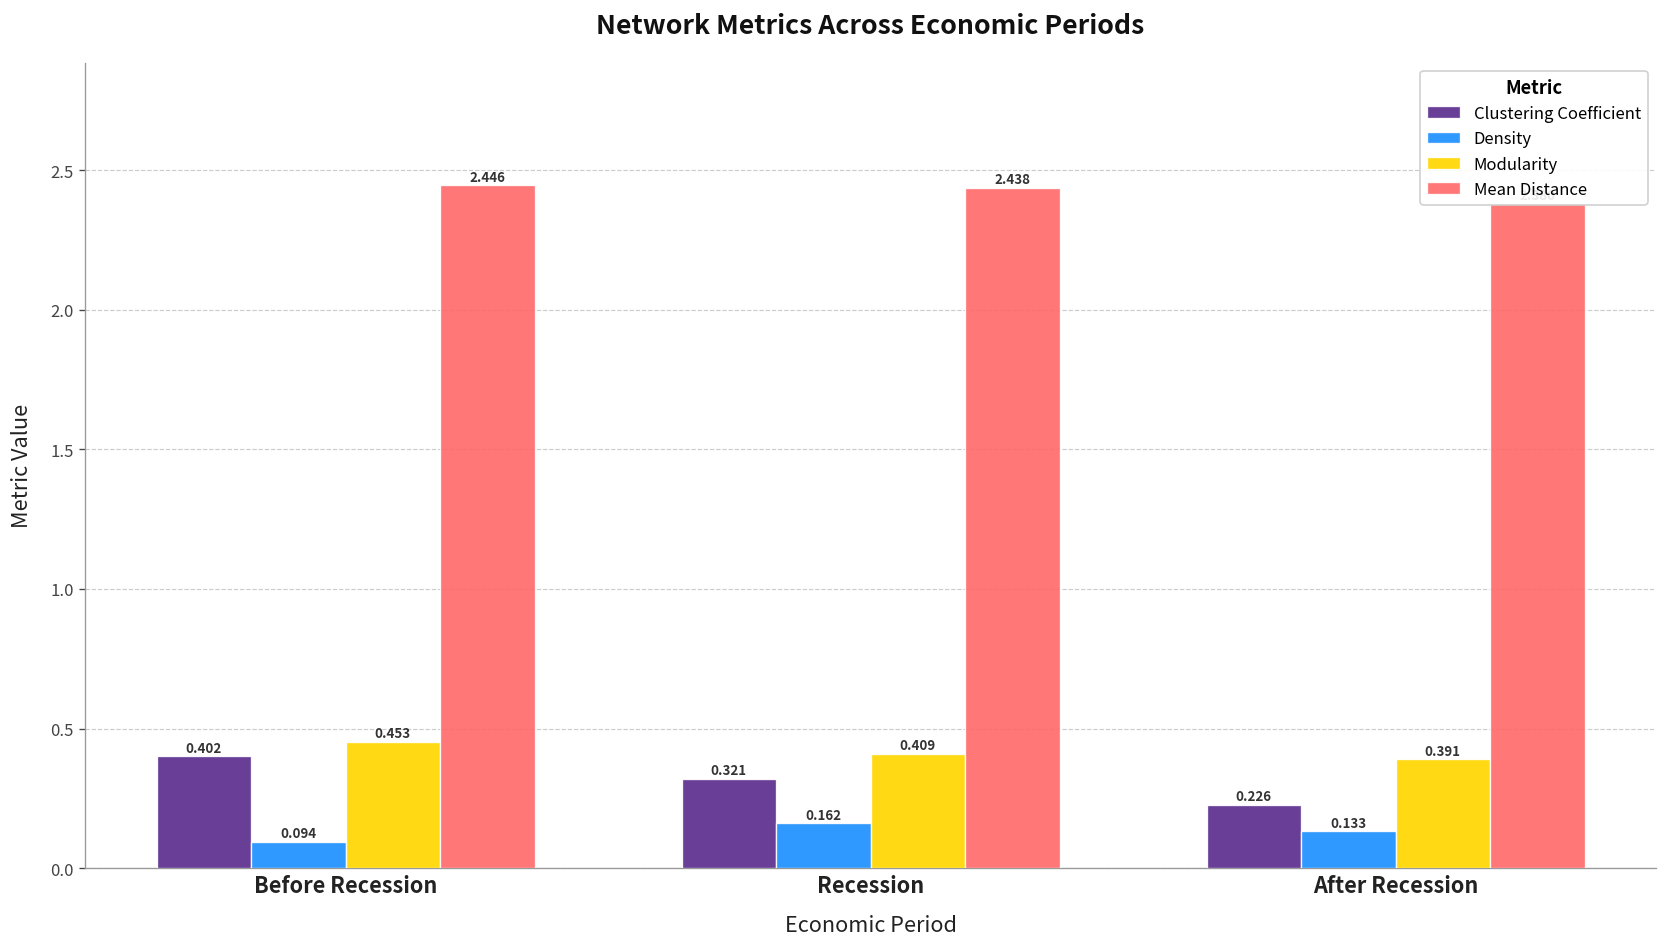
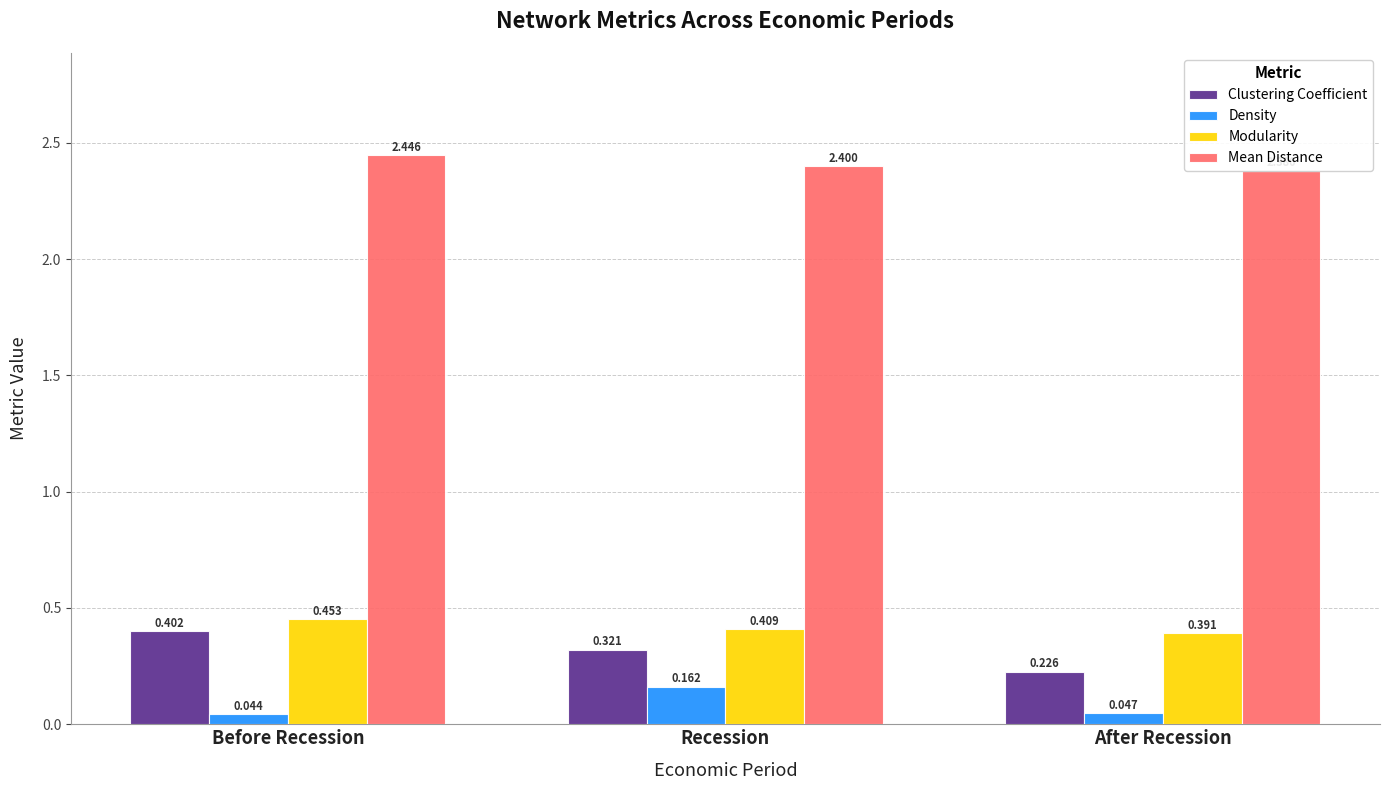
  {
    "Clustering Coefficient": {
      "Before Recession": 0.402,
      "Recession": 0.321,
      "After Recession": 0.226
    },
    "Density": {
-     "Before Recession": 0.094,
+     "Before Recession": 0.044,
      "Recession": 0.162,
-     "After Recession": 0.133
+     "After Recession": 0.047
    },
    "Modularity": {
      "Before Recession": 0.453,
      "Recession": 0.409,
      "After Recession": 0.391
    },
    "Mean Distance": {
      "Before Recession": 2.446,
-     "Recession": 2.438
+     "Recession": 2.400
    }
  }
